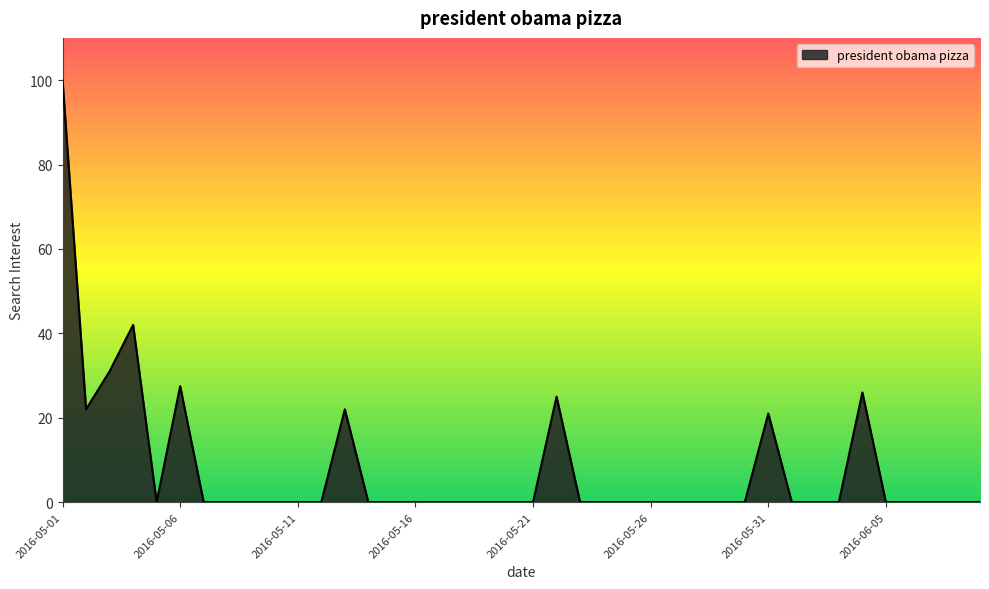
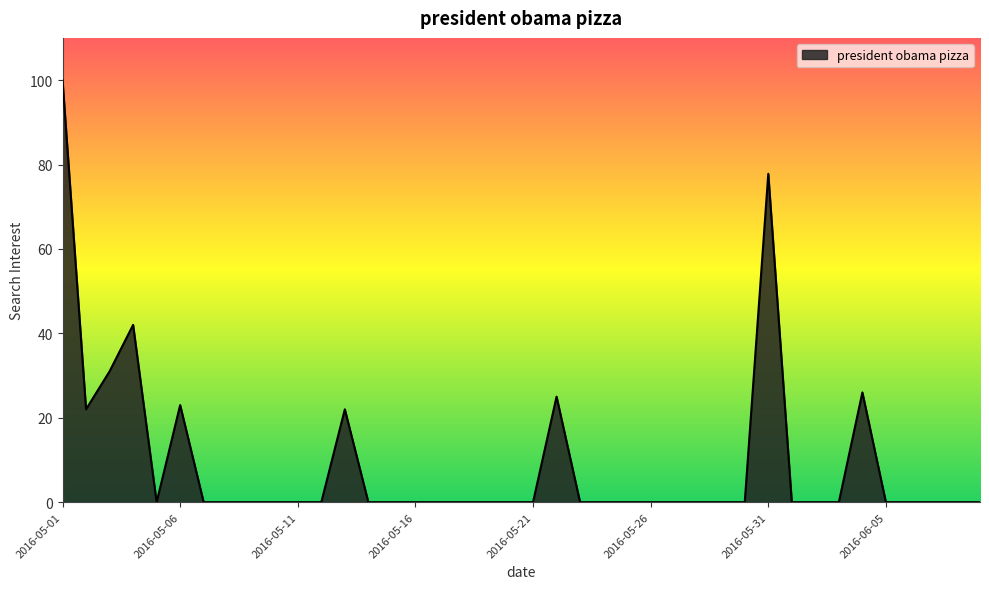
  {
    "2016-05-01": 100,
-   "2016-05-06": 28,
+   "2016-05-06": 23,
    "2016-05-11": 0,
    "2016-05-16": 0,
    "2016-05-21": 0,
    "2016-05-26": 0,
-   "2016-05-31": 21,
+   "2016-05-31": 78,
    "2016-06-05": 0
  }
